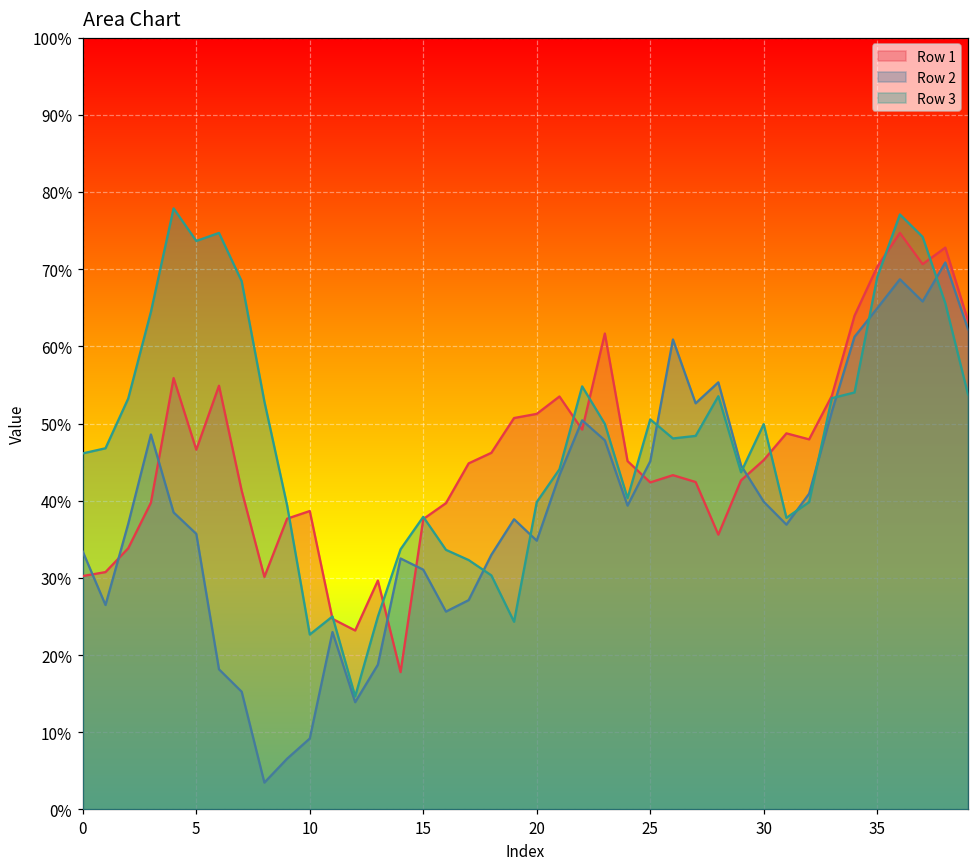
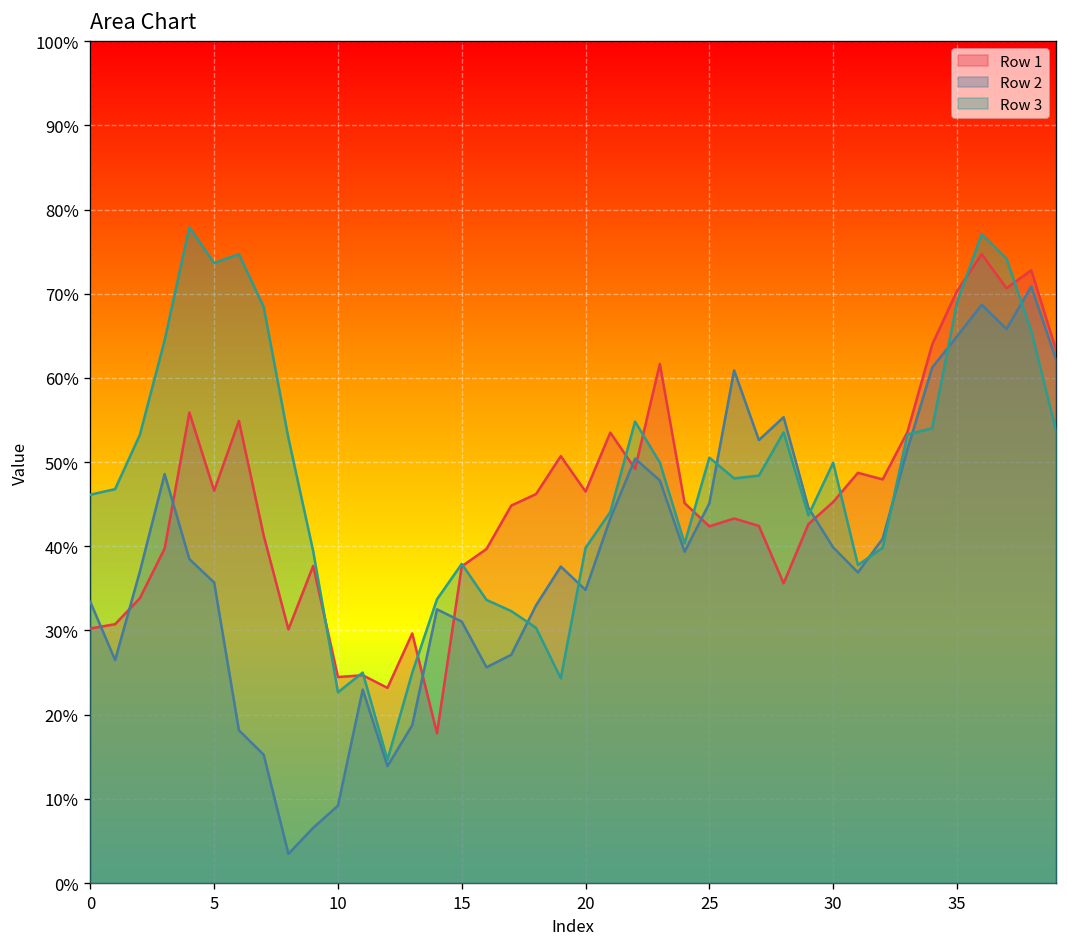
  {
    "Row 1": {
      "0": "30%",
      "5": "47%",
-     "10": "39%",
-     "20": "51%",
+     "10": "24%",
+     "20": "47%",
      "25": "42%",
      "30": "45%",
      "35": "70%"
    }
  }
